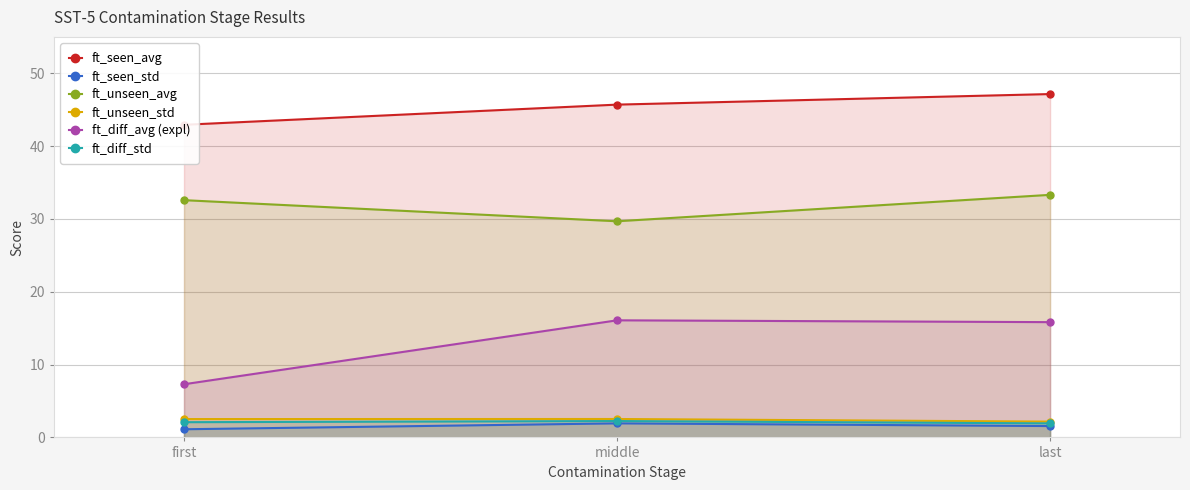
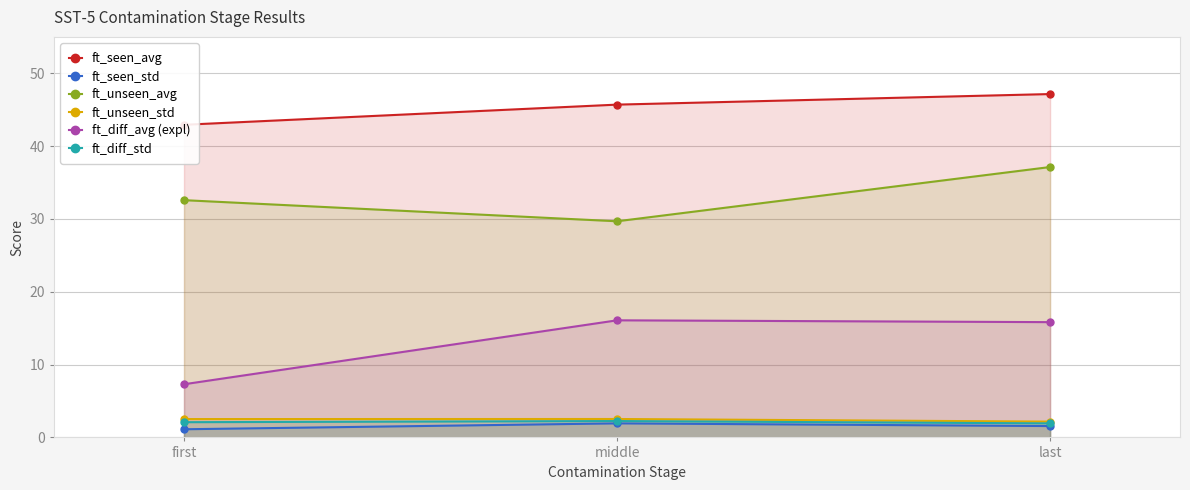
  {
    "ft_seen_avg": {
      "middle": 46,
      "last": 47
    },
    "ft_seen_std": {
      "first": 1,
      "last": 2
    },
    "ft_unseen_avg": {
      "first": 33,
      "middle": 30,
-     "last": 33
+     "last": 37
    },
    "ft_unseen_std": {
      "first": 3
    },
    "ft_diff_avg (expl)": {
      "first": 7,
      "middle": 16,
      "last": 16
    },
    "ft_diff_std": {
      "first": 2
    }
  }
